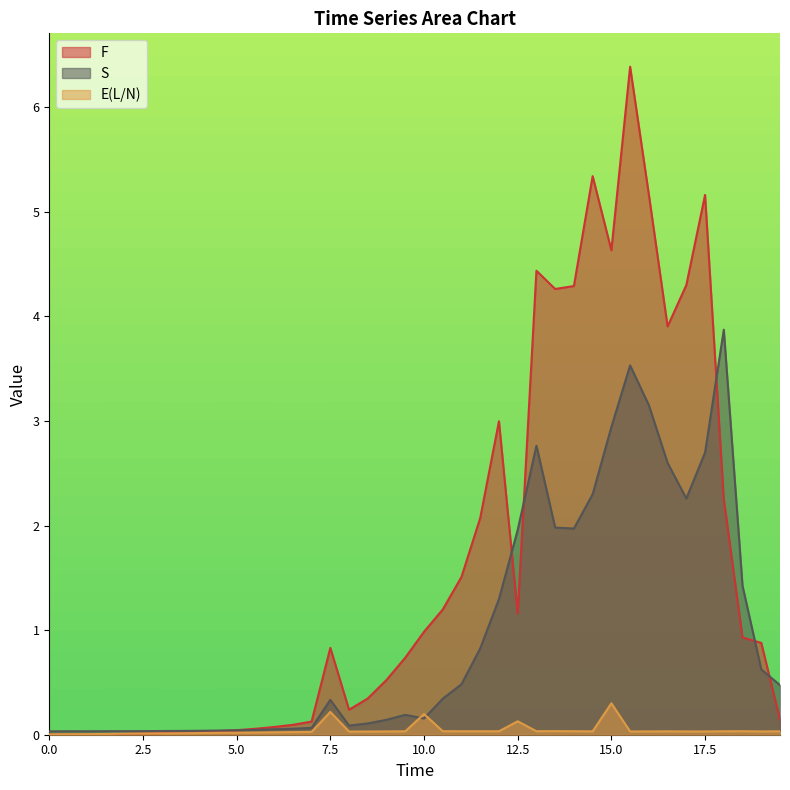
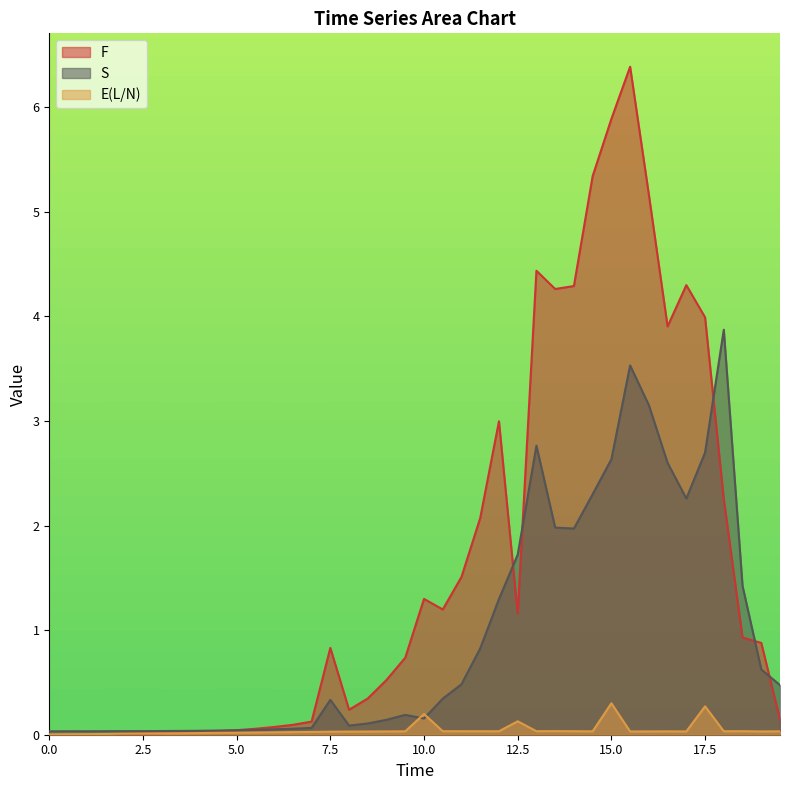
  {
    "F": {
      "7.5": 0.83,
-     "10.0": 0.98,
+     "10.0": 1.30,
      "12.5": 1.16,
-     "15.0": 4.63,
-     "17.5": 5.16
+     "15.0": 5.89,
+     "17.5": 3.99
    },
    "S": {
      "0.0": 0.03,
      "7.5": 0.33,
      "10.0": 0.16,
-     "12.5": 1.96,
-     "15.0": 2.94,
+     "12.5": 1.72,
+     "15.0": 2.63,
      "17.5": 2.70
    },
    "E(L/N)": {
-     "7.5": 0.22,
+     "7.5": 0.03,
      "10.0": 0.20,
      "12.5": 0.13,
      "15.0": 0.30,
-     "17.5": 0.03
+     "17.5": 0.27
    }
  }
